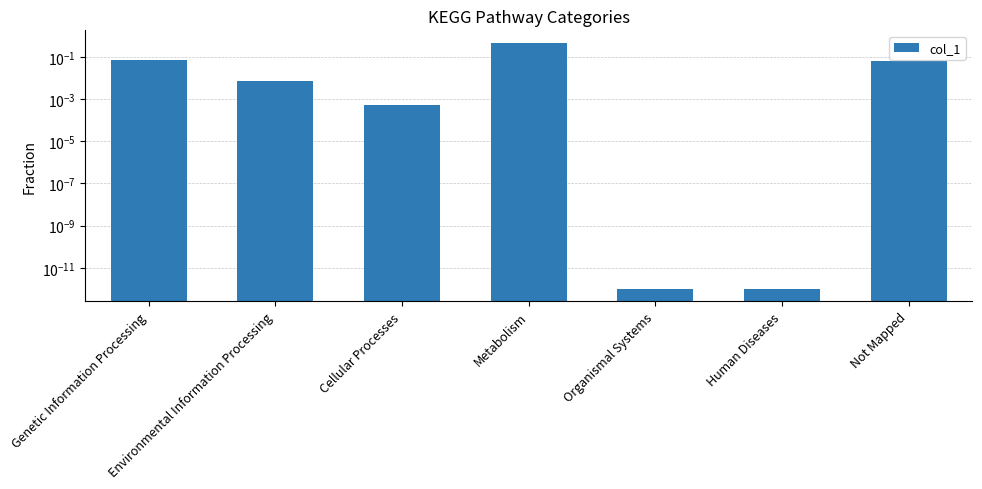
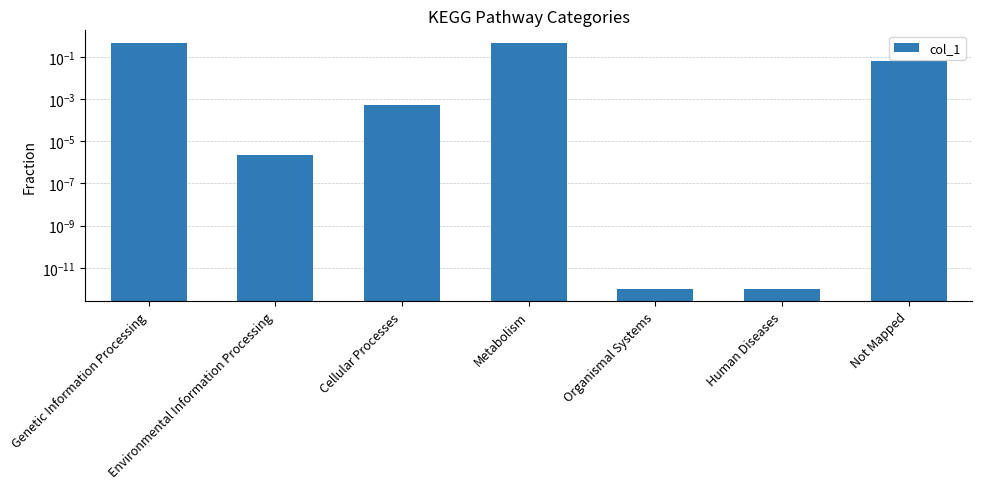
  {
-   "Genetic Information Processing": 0.07,
-   "Environmental Information Processing": 0.007,
+   "Genetic Information Processing": 0.4,
+   "Environmental Information Processing": 0.000002,
    "Cellular Processes": 0.0005,
    "Metabolism": 0.5,
    "Organismal Systems": 0.000000000001,
    "Human Diseases": 0.000000000001,
    "Not Mapped": 0.06
  }
